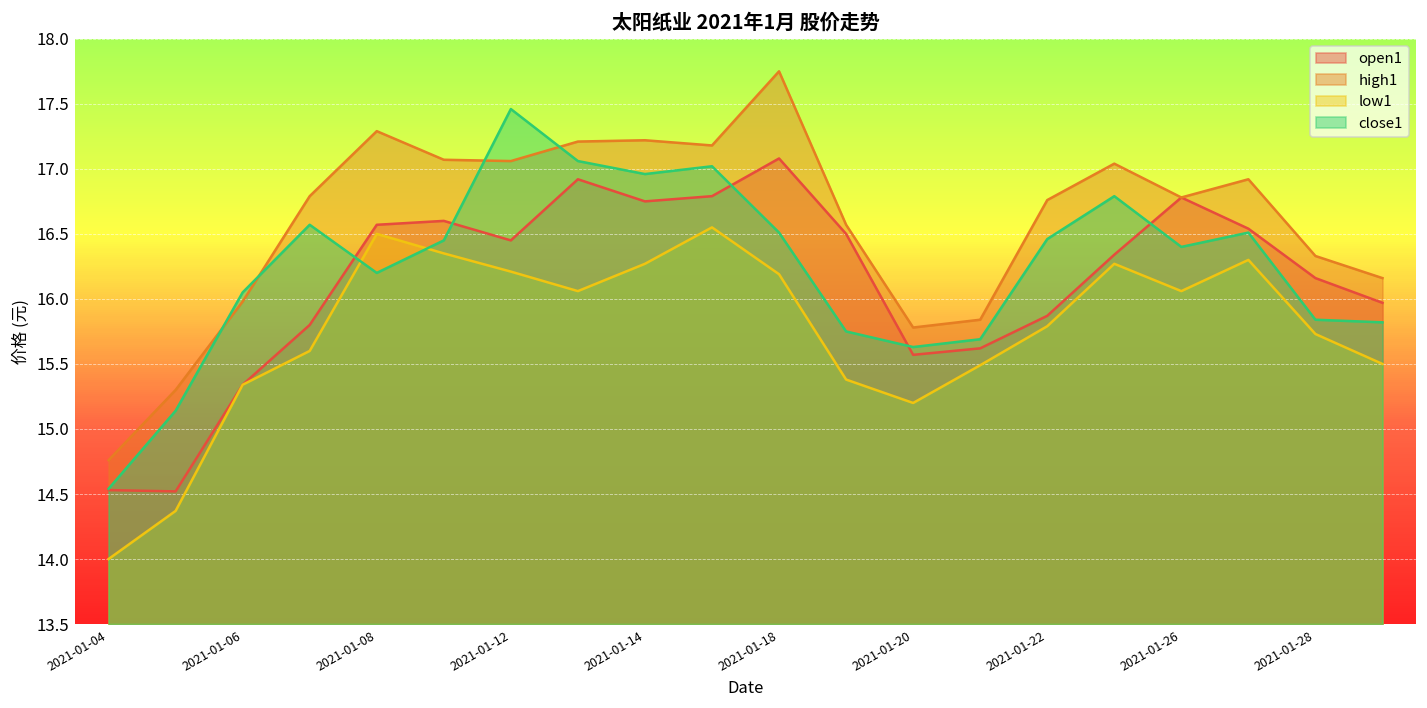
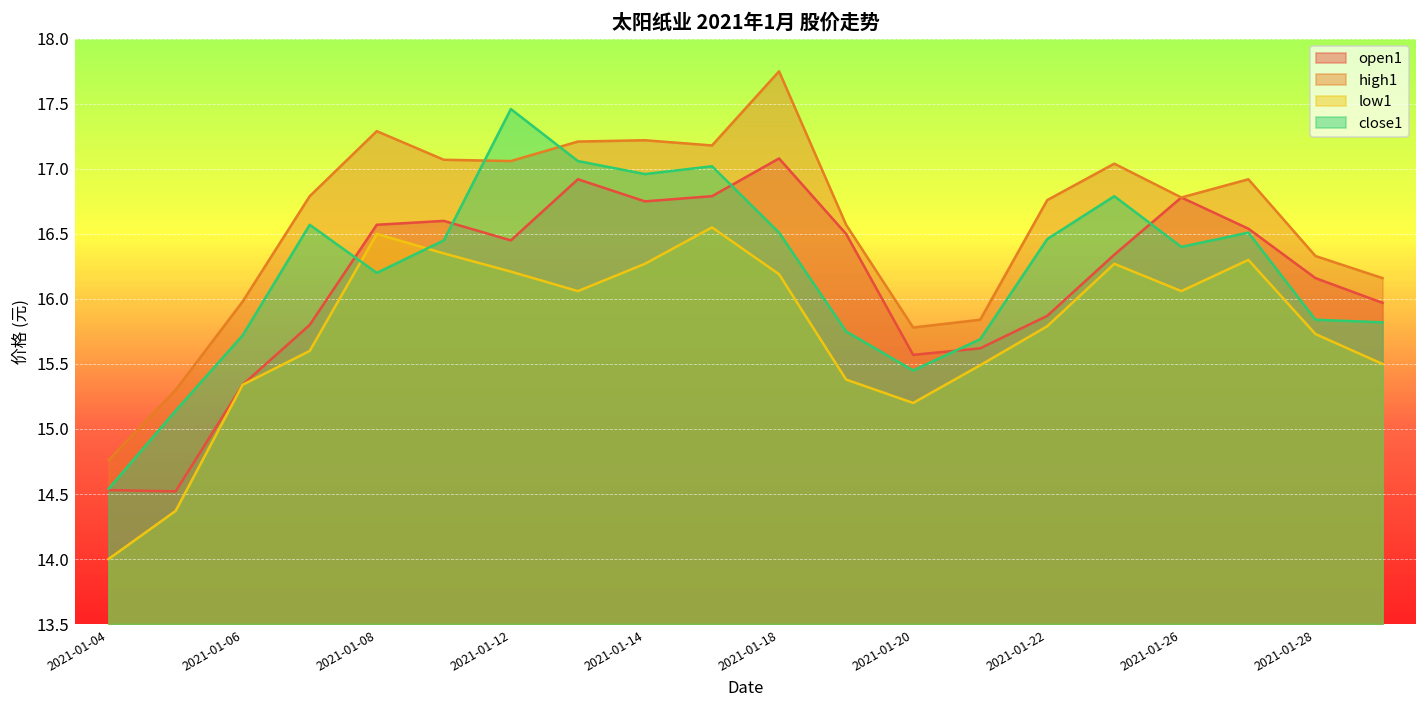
  {
    "close1": {
-     "2021-01-06": 16.05,
+     "2021-01-06": 15.72,
      "2021-01-08": 16.20,
      "2021-01-12": 17.46,
      "2021-01-14": 16.96,
      "2021-01-18": 16.51,
-     "2021-01-20": 15.63,
+     "2021-01-20": 15.45,
      "2021-01-22": 16.46,
      "2021-01-26": 16.40,
      "2021-01-28": 15.84
    }
  }
